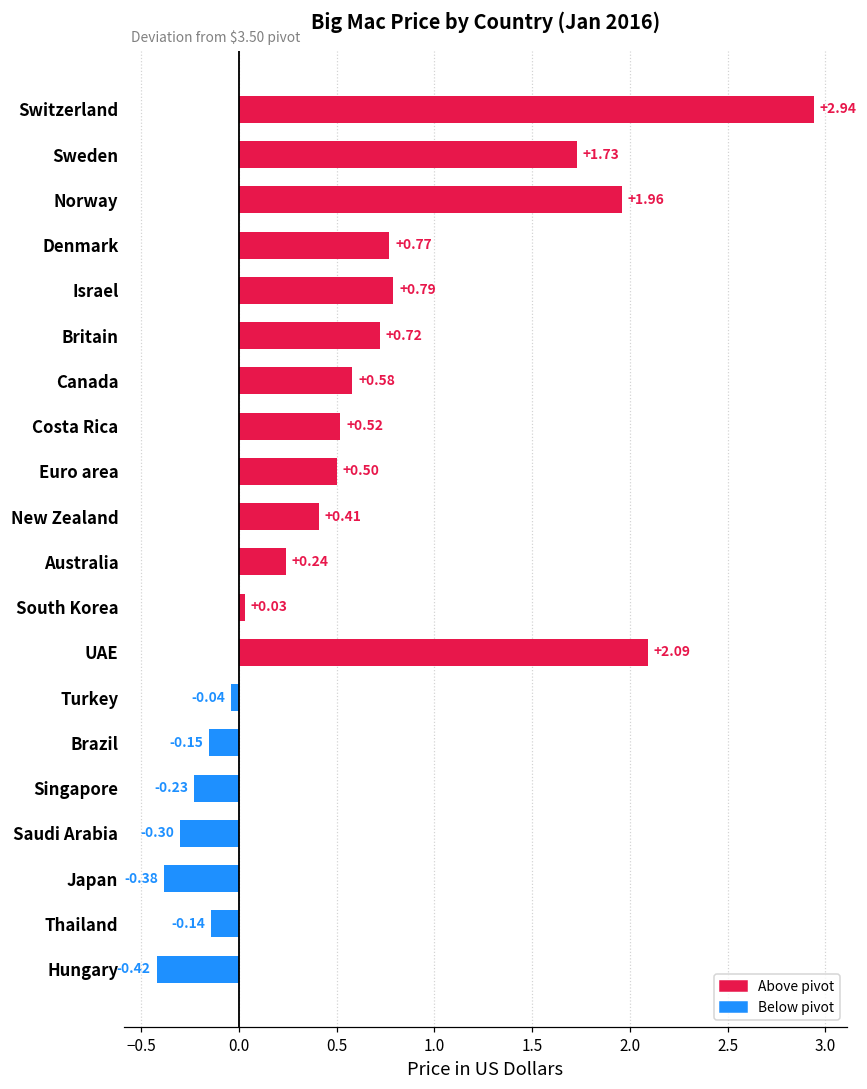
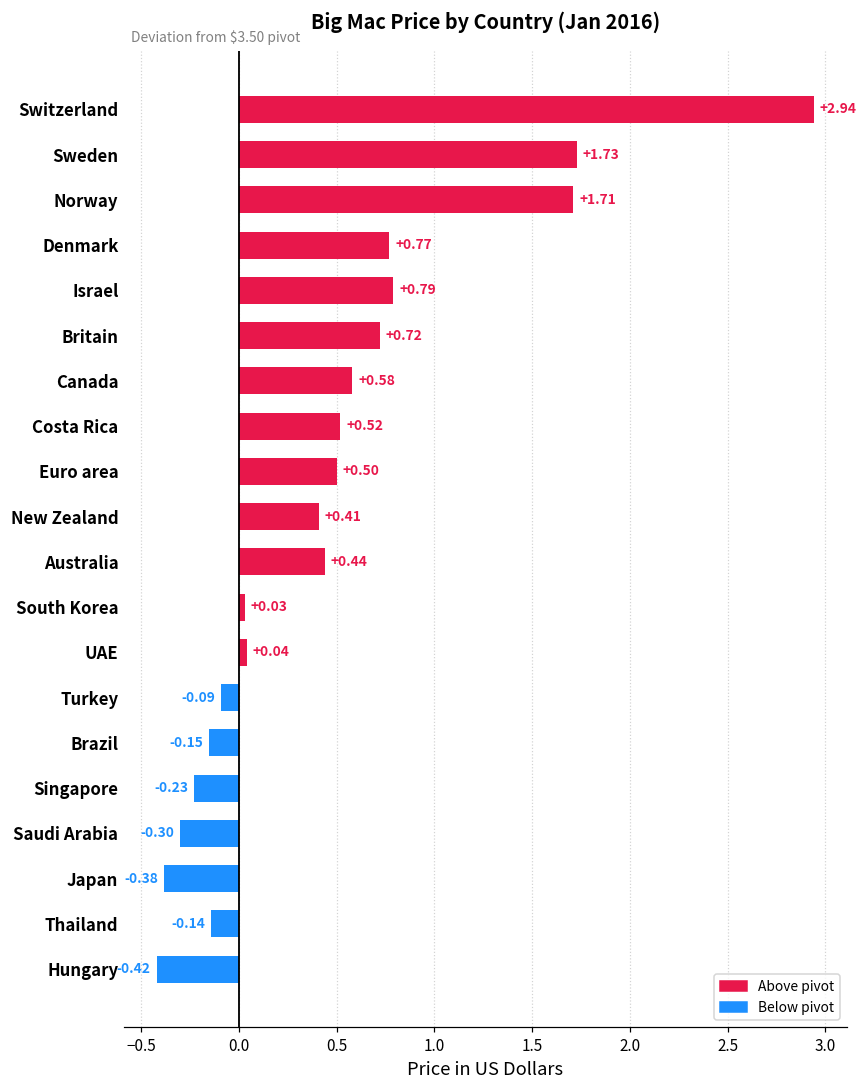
  {
    "Switzerland": "+2.94",
    "Sweden": "+1.73",
-   "Norway": "+1.96",
+   "Norway": "+1.71",
    "Denmark": "+0.77",
    "Israel": "+0.79",
    "Britain": "+0.72",
    "Canada": "+0.58",
    "Costa Rica": "+0.52",
    "Euro area": "+0.50",
    "New Zealand": "+0.41",
-   "Australia": "+0.24",
+   "Australia": "+0.44",
    "South Korea": "+0.03",
-   "UAE": "+2.09",
-   "Turkey": "-0.04",
+   "UAE": "+0.04",
+   "Turkey": "-0.09",
    "Brazil": "-0.15",
    "Singapore": "-0.23",
    "Saudi Arabia": "-0.30",
    "Japan": "-0.38",
    "Thailand": "-0.14",
    "Hungary": "-0.42"
  }
